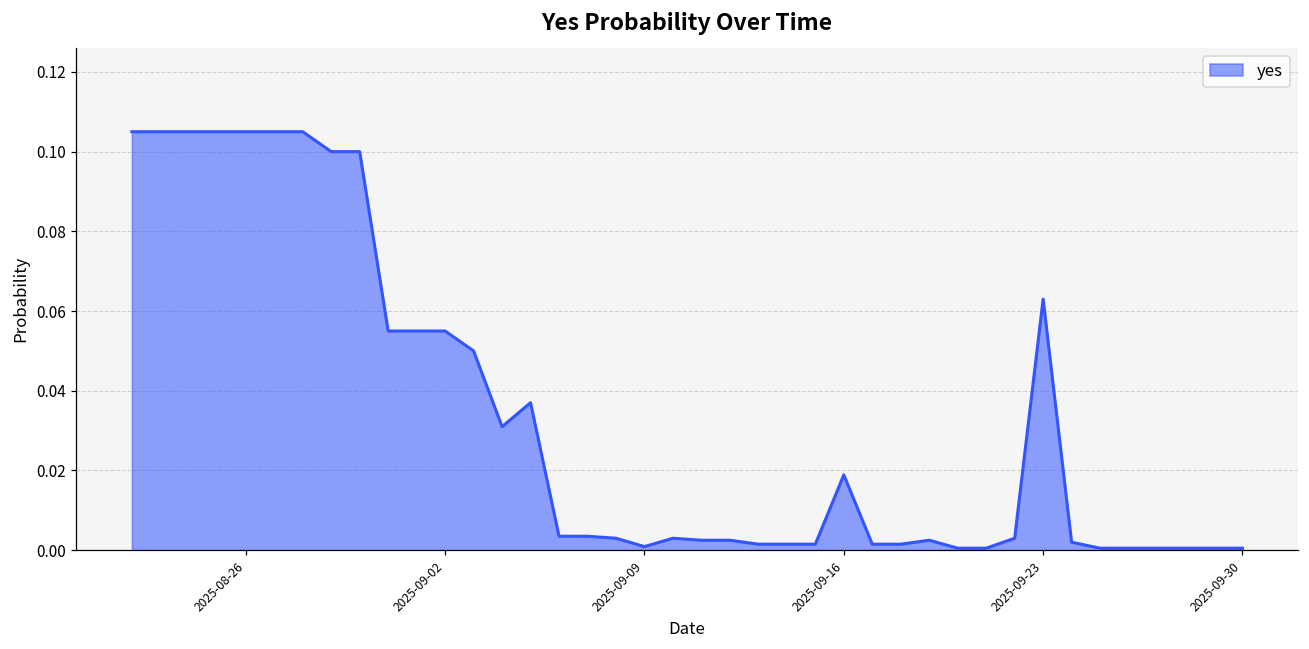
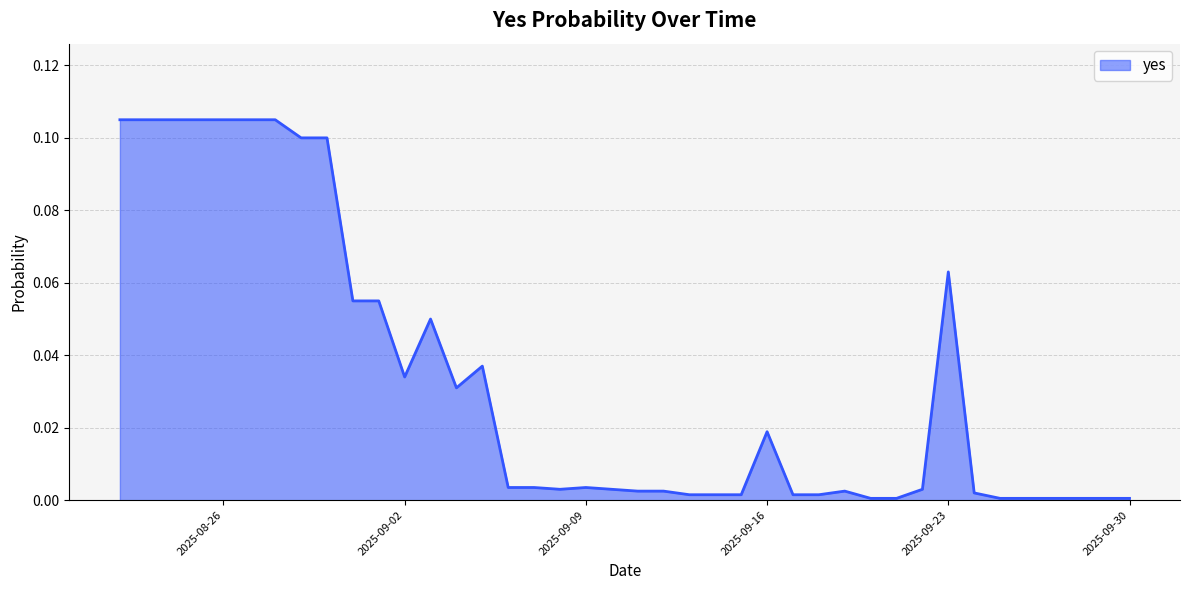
  {
    "2025-08-26": 0.105,
-   "2025-09-02": 0.055,
-   "2025-09-09": 0.001,
+   "2025-09-02": 0.034,
+   "2025-09-09": 0.004,
    "2025-09-16": 0.019,
    "2025-09-23": 0.063,
    "2025-09-30": 0.001
  }
